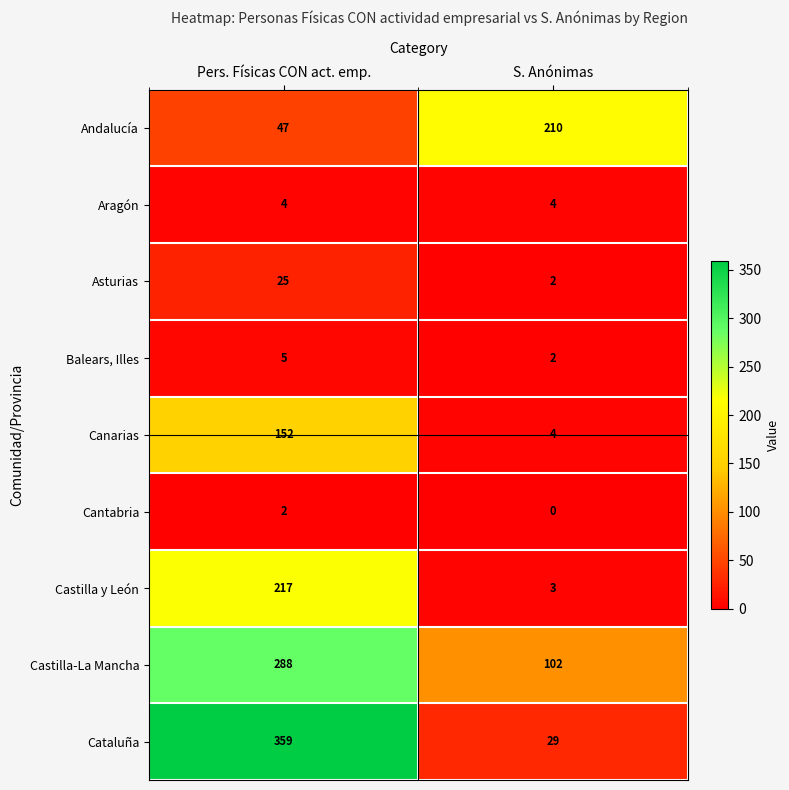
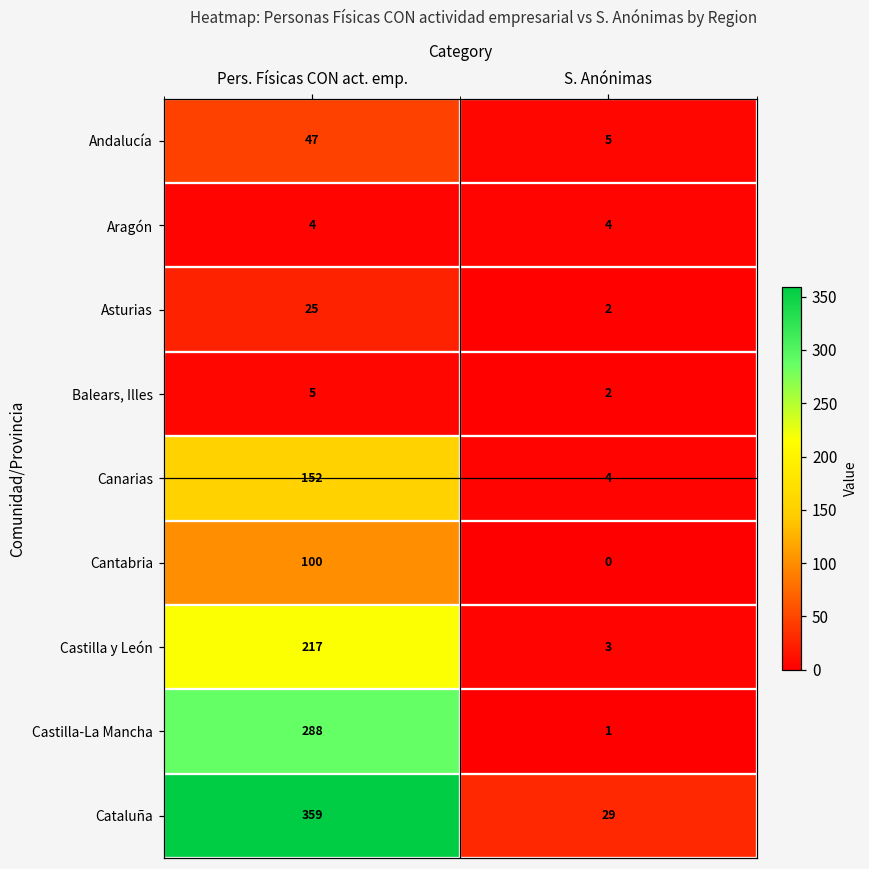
  {
    "Andalucía": {
      "Pers. Físicas CON act. emp.": 47,
-     "S. Anónimas": 210
+     "S. Anónimas": 5
    },
    "Aragón": {
      "Pers. Físicas CON act. emp.": 4,
      "S. Anónimas": 4
    },
    "Asturias": {
      "Pers. Físicas CON act. emp.": 25,
      "S. Anónimas": 2
    },
    "Balears, Illes": {
      "Pers. Físicas CON act. emp.": 5,
      "S. Anónimas": 2
    },
    "Canarias": {
      "Pers. Físicas CON act. emp.": 152,
      "S. Anónimas": 4
    },
    "Cantabria": {
-     "Pers. Físicas CON act. emp.": 2,
+     "Pers. Físicas CON act. emp.": 100,
      "S. Anónimas": 0
    },
    "Castilla y León": {
      "Pers. Físicas CON act. emp.": 217,
      "S. Anónimas": 3
    },
    "Castilla-La Mancha": {
      "Pers. Físicas CON act. emp.": 288,
-     "S. Anónimas": 102
+     "S. Anónimas": 1
    },
    "Cataluña": {
      "Pers. Físicas CON act. emp.": 359,
      "S. Anónimas": 29
    }
  }
